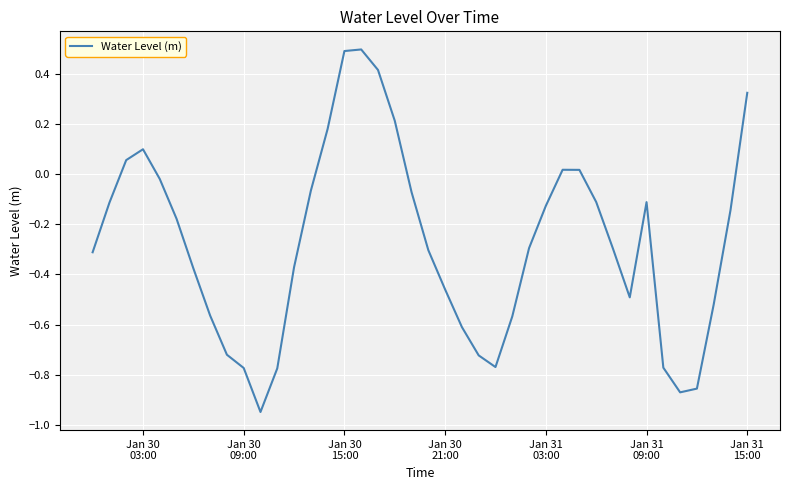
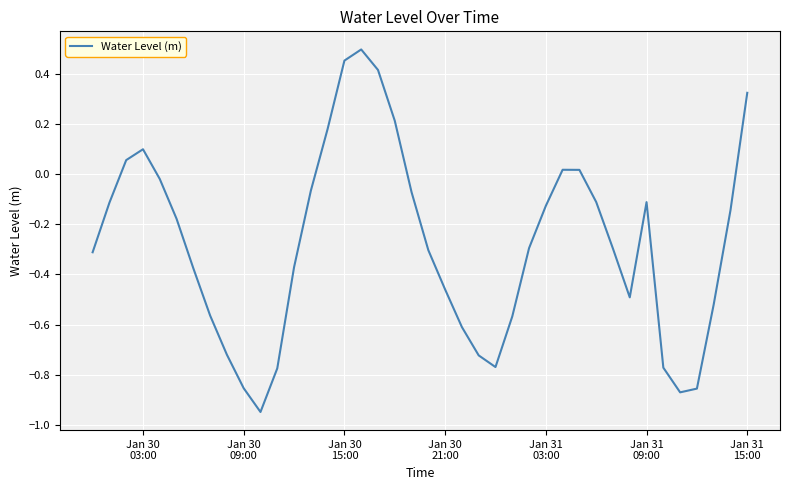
  {
    "Jan 30 03:00": 0.10,
-   "Jan 30 09:00": -0.77,
-   "Jan 30 15:00": 0.49,
+   "Jan 30 09:00": -0.85,
+   "Jan 30 15:00": 0.45,
    "Jan 30 21:00": -0.46,
    "Jan 31 03:00": -0.13,
    "Jan 31 09:00": -0.11,
    "Jan 31 15:00": 0.32
  }
